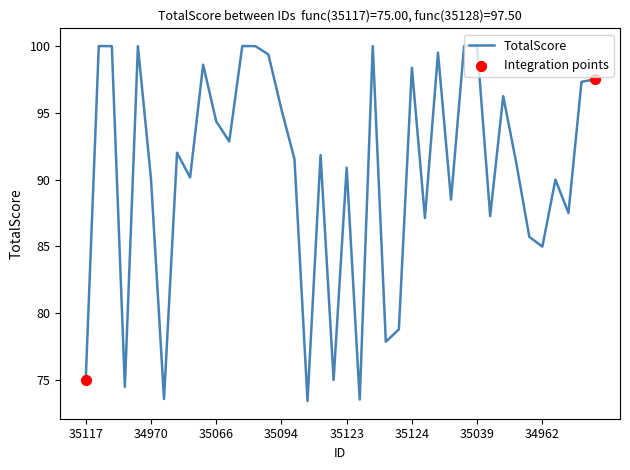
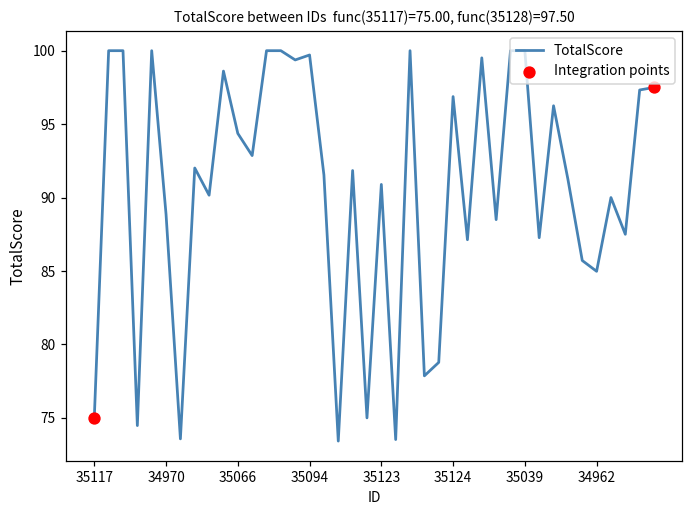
  {
    "TotalScore": {
-     "34970": 90.1,
+     "34970": 88.9,
      "35066": 94.4,
-     "35094": 95.3,
+     "35094": 99.7,
      "35123": 90.9,
-     "35124": 98.4,
+     "35124": 96.9,
      "34962": 85.0
    }
  }
